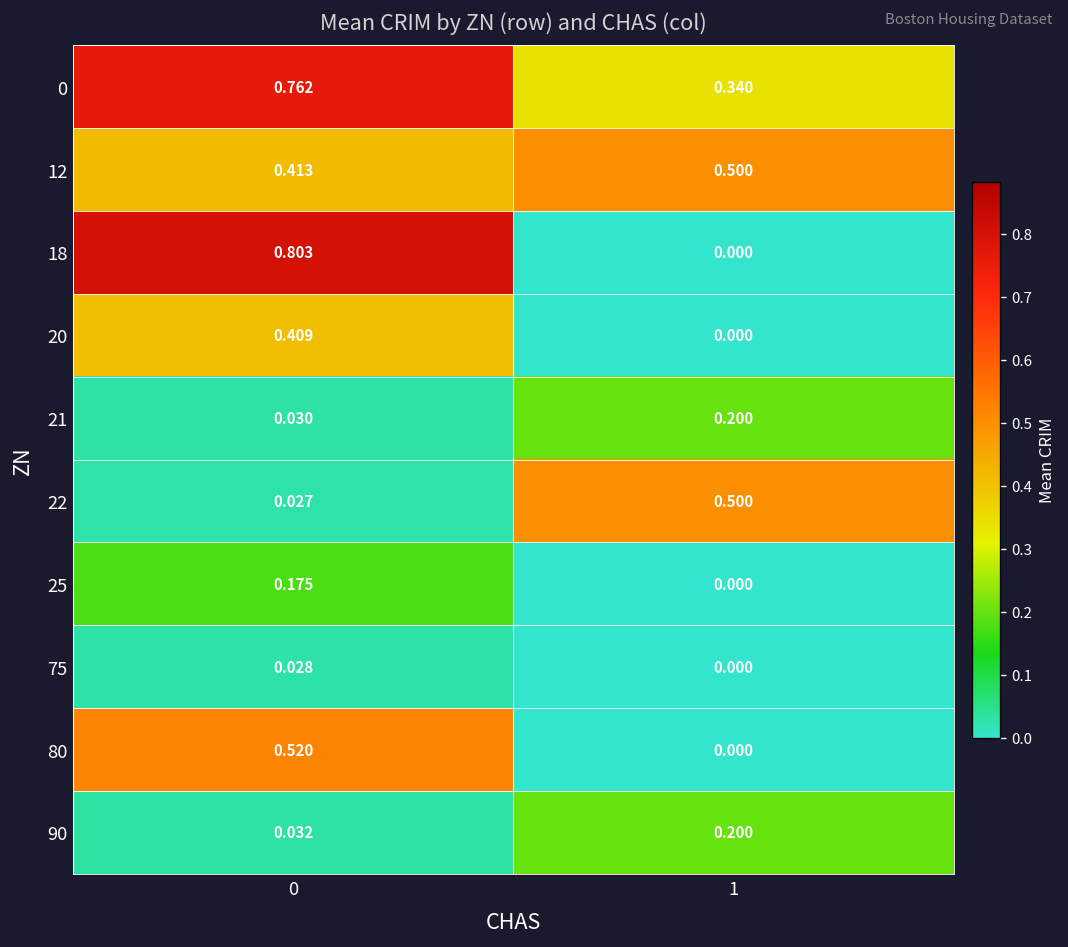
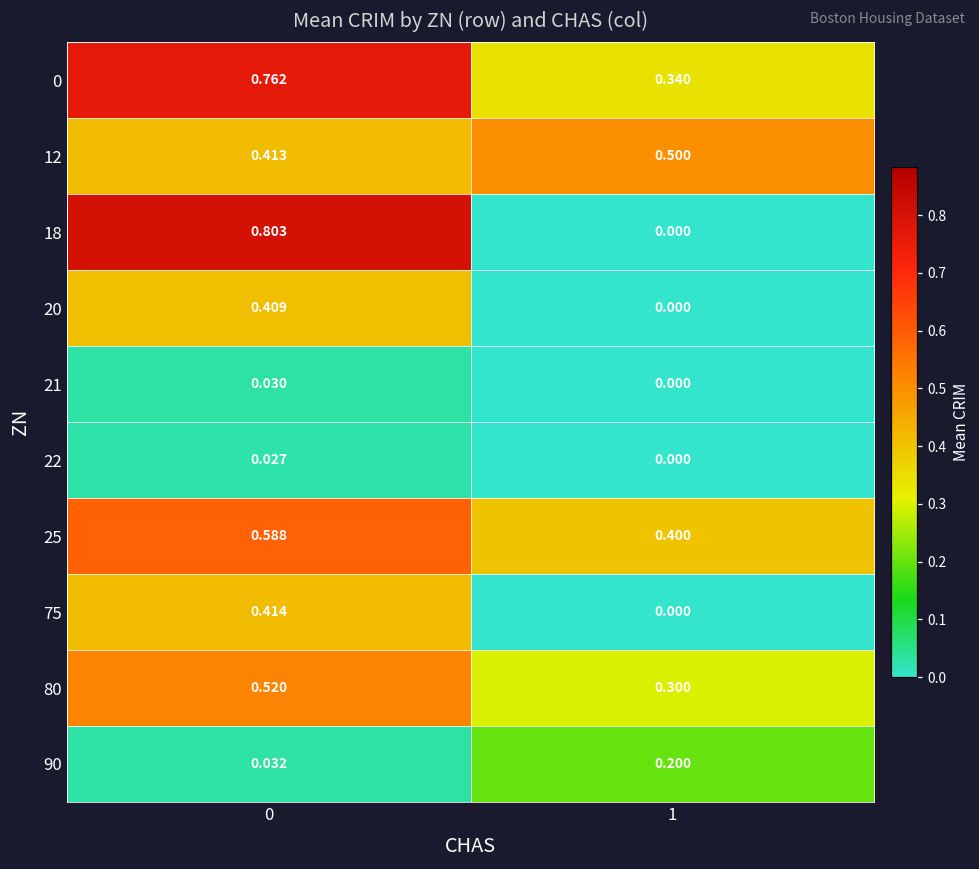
  {
    "0": {
      "0": 0.762,
      "1": 0.340
    },
    "12": {
      "0": 0.413,
      "1": 0.500
    },
    "18": {
      "0": 0.803,
      "1": 0.000
    },
    "20": {
      "0": 0.409,
      "1": 0.000
    },
    "21": {
      "0": 0.030,
-     "1": 0.200
+     "1": 0.000
    },
    "22": {
      "0": 0.027,
-     "1": 0.500
+     "1": 0.000
    },
    "25": {
-     "0": 0.175,
-     "1": 0.000
+     "0": 0.588,
+     "1": 0.400
    },
    "75": {
-     "0": 0.028,
+     "0": 0.414,
      "1": 0.000
    },
    "80": {
      "0": 0.520,
-     "1": 0.000
+     "1": 0.300
    },
    "90": {
      "0": 0.032,
      "1": 0.200
    }
  }
